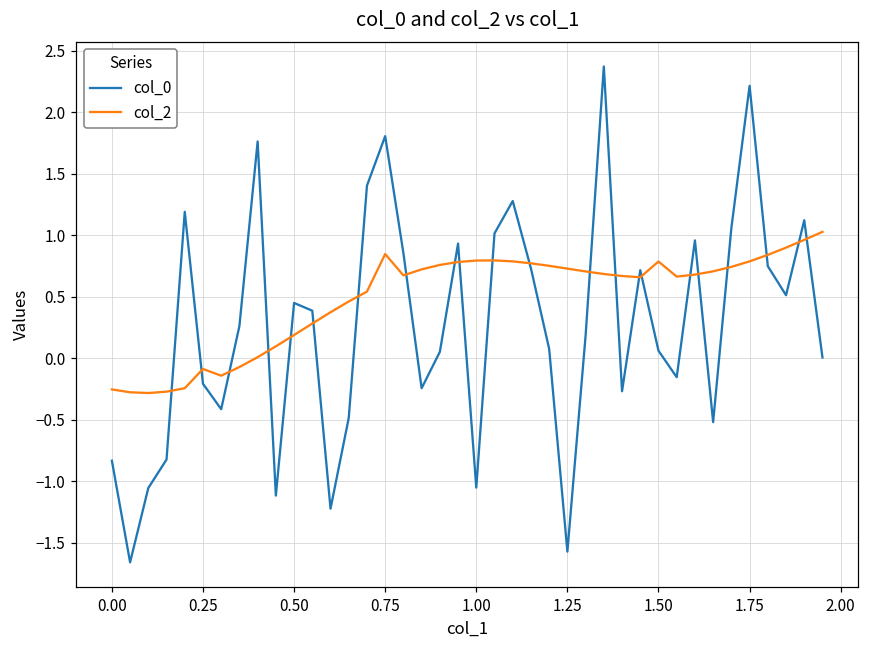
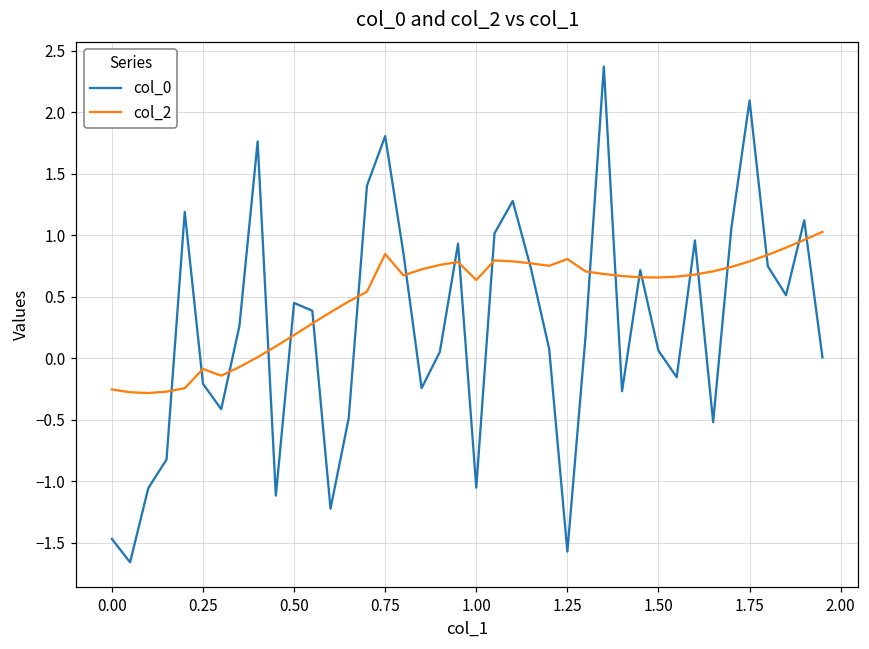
  {
    "col_0": {
-     "0.00": -0.83,
+     "0.00": -1.47,
      "0.25": -0.21,
      "0.50": 0.45,
      "0.75": 1.80,
      "1.00": -1.05,
      "1.25": -1.57,
      "1.50": 0.06,
-     "1.75": 2.21
+     "1.75": 2.09
    },
    "col_2": {
      "0.00": -0.25,
      "0.25": -0.09,
      "0.50": 0.19,
      "0.75": 0.85,
-     "1.00": 0.79,
-     "1.25": 0.73,
-     "1.50": 0.79,
+     "1.00": 0.63,
+     "1.25": 0.81,
+     "1.50": 0.66,
      "1.75": 0.79
    }
  }
